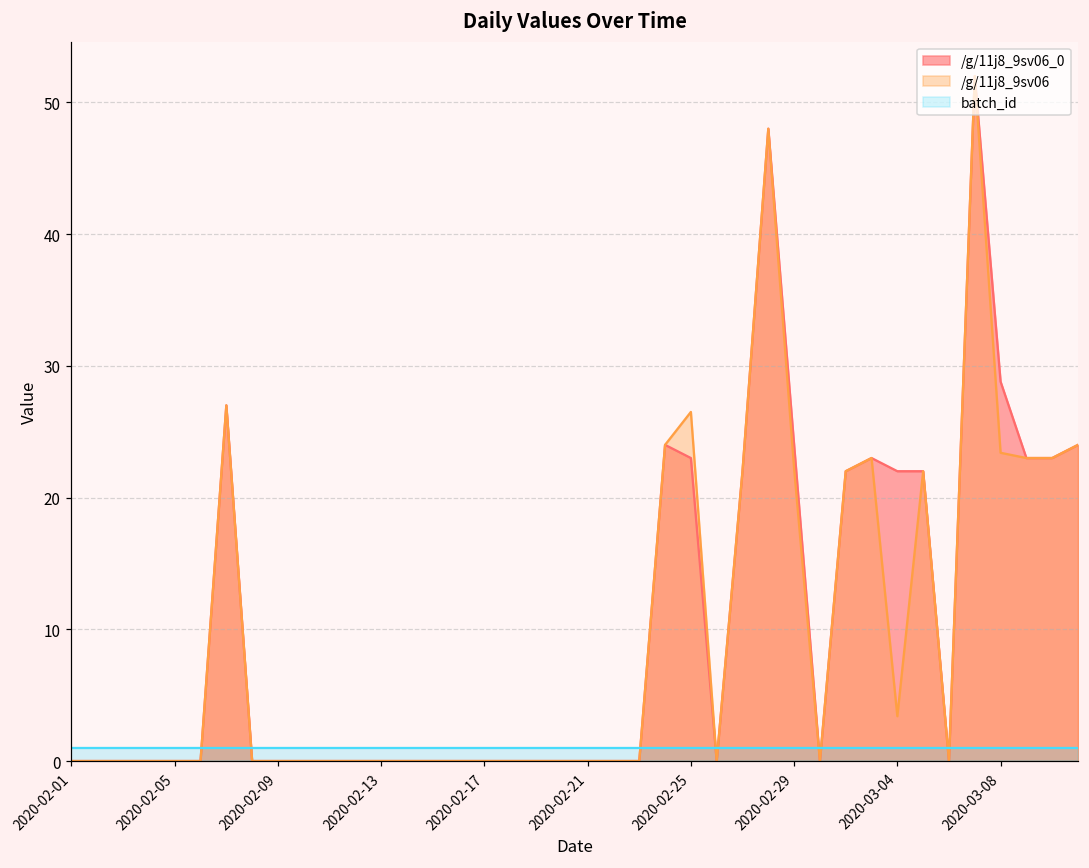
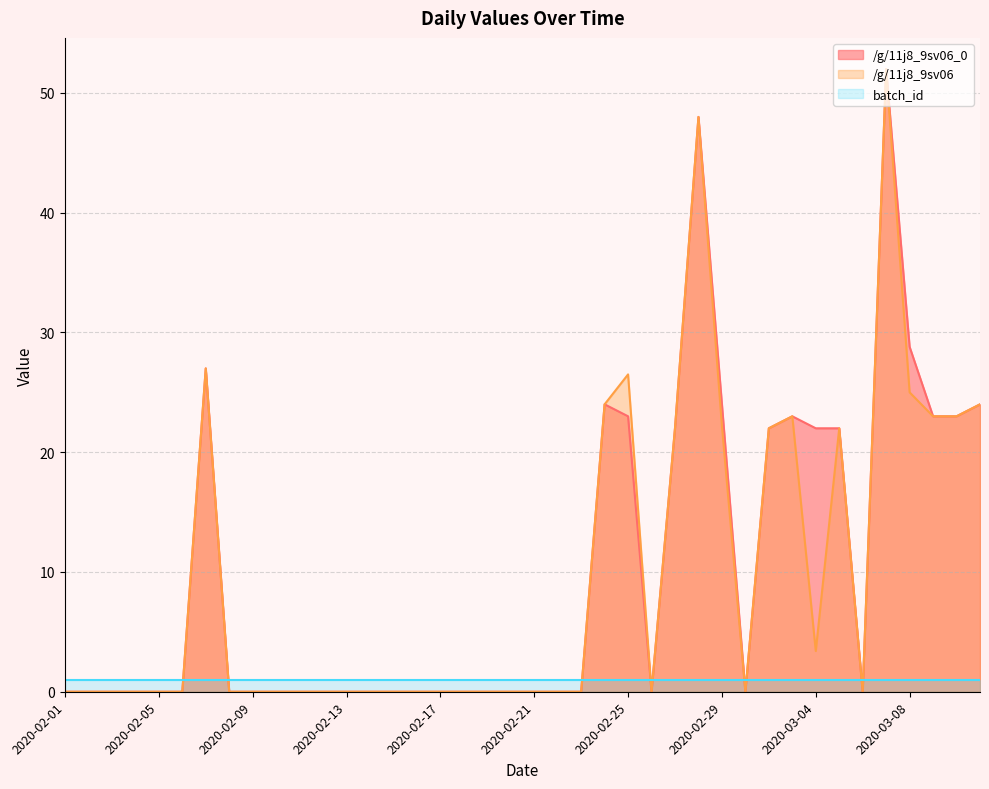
  {
    "/g/11j8_9sv06_0": {
      "2020-02-25": 23.0,
      "2020-02-29": 24.0,
      "2020-03-04": 22.0,
      "2020-03-08": 28.8
    },
    "/g/11j8_9sv06": {
      "2020-02-25": 26.5,
      "2020-02-29": 22.2,
      "2020-03-04": 3.4,
-     "2020-03-08": 23.4
+     "2020-03-08": 25.0
    },
    "batch_id": {
      "2020-02-01": 1.0,
      "2020-02-05": 1.0,
      "2020-02-09": 1.0,
      "2020-02-13": 1.0,
      "2020-02-17": 1.0,
      "2020-02-21": 1.0,
      "2020-02-25": 1.0,
      "2020-02-29": 1.0,
      "2020-03-04": 1.0,
      "2020-03-08": 1.0
    }
  }
